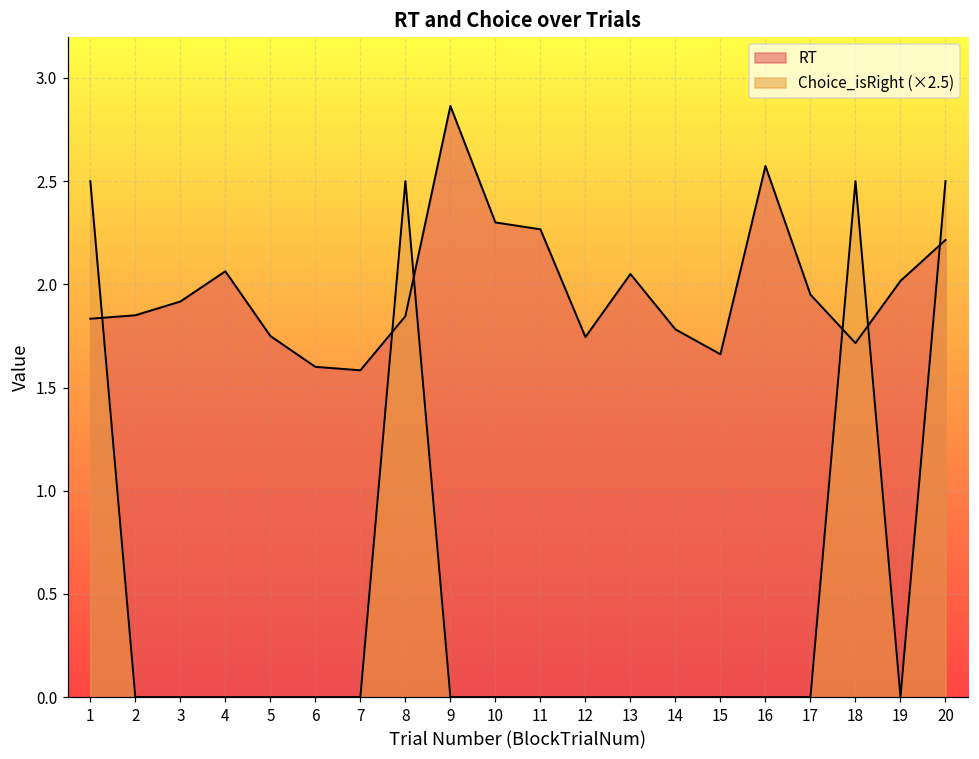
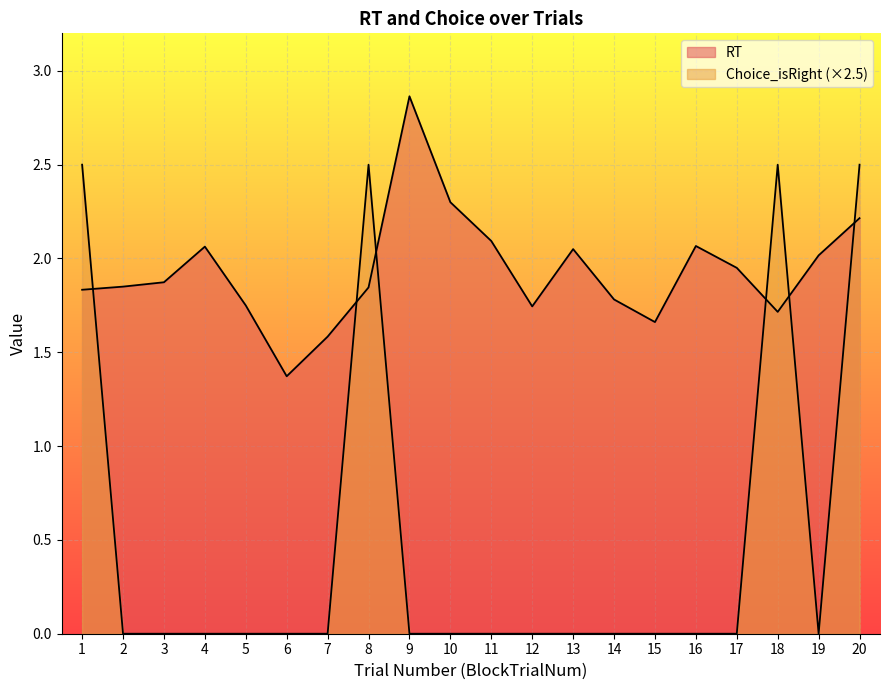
  {
    "RT": {
      "1": 1.83,
      "2": 1.85,
-     "3": 1.92,
+     "3": 1.87,
      "4": 2.06,
      "5": 1.75,
-     "6": 1.60,
+     "6": 1.37,
      "7": 1.58,
      "8": 1.85,
      "9": 2.86,
      "10": 2.30,
-     "11": 2.27,
+     "11": 2.09,
      "12": 1.74,
      "13": 2.05,
      "14": 1.78,
      "15": 1.66,
-     "16": 2.57,
+     "16": 2.07,
      "17": 1.95,
      "18": 1.72,
      "19": 2.02,
      "20": 2.21
    },
    "Choice_isRight (×2.5)": {
      "1": 2.50,
      "2": 0.00,
      "3": 0.00,
      "4": 0.00,
      "5": 0.00,
      "6": 0.00,
      "7": 0.00,
      "8": 2.50,
      "9": 0.00,
      "10": 0.00,
      "11": 0.00,
      "12": 0.00,
      "13": 0.00,
      "14": 0.00,
      "15": 0.00,
      "16": 0.00,
      "17": 0.00,
      "18": 2.50,
      "19": 0.00,
      "20": 2.50
    }
  }
